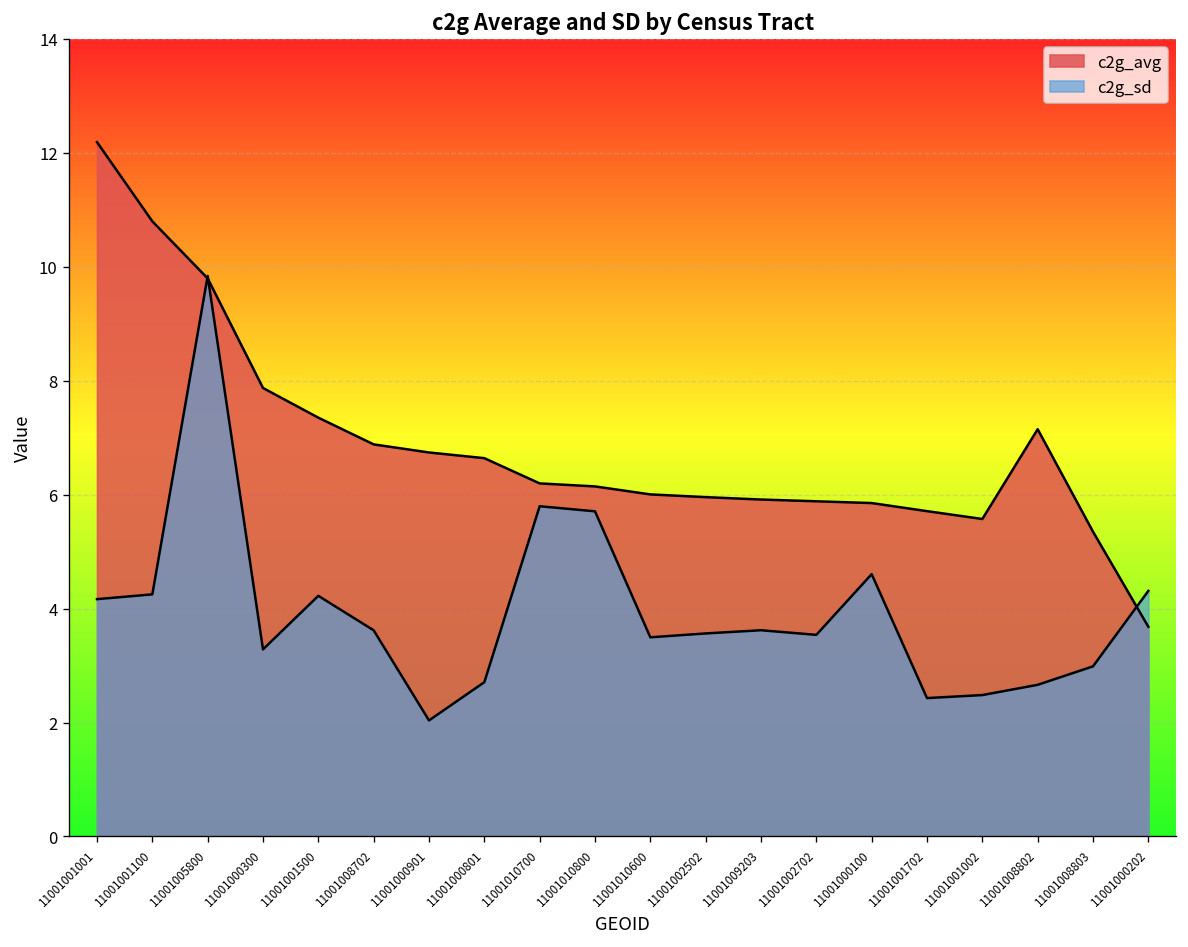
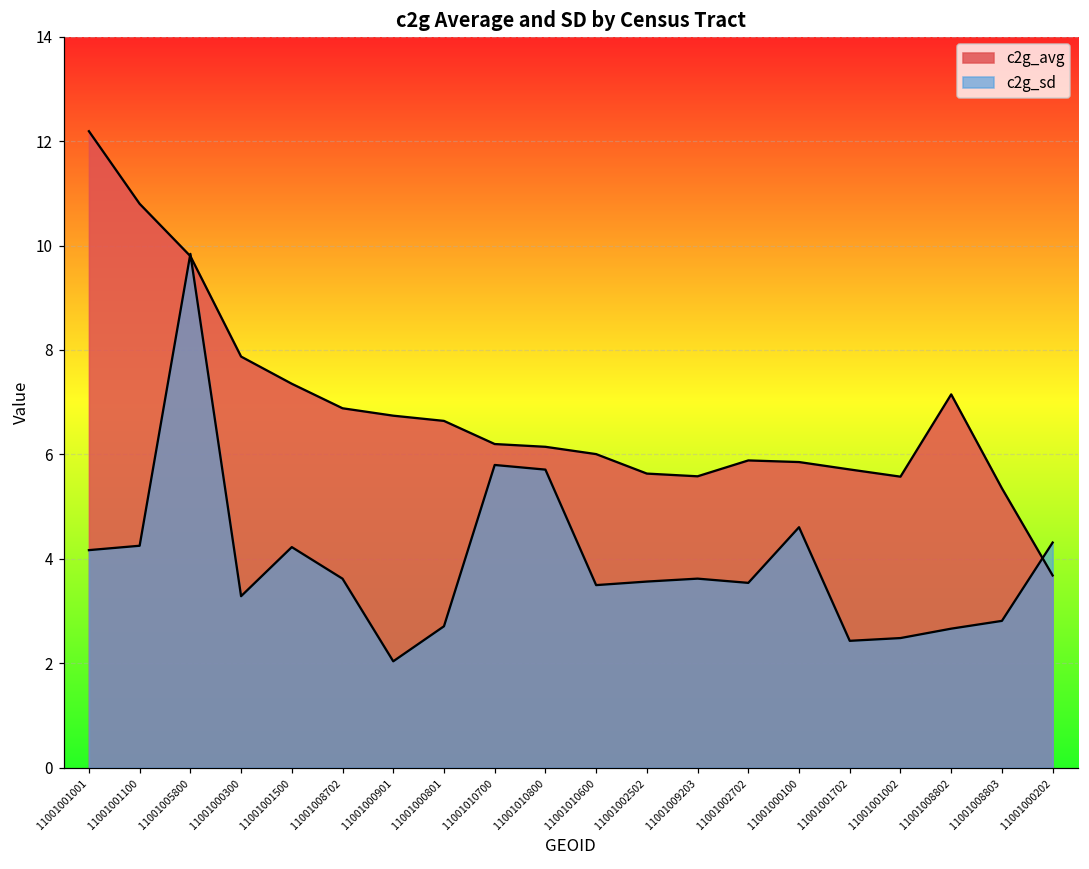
  {
    "c2g_avg": {
      "11001001001": 12.2,
      "11001001100": 10.8,
      "11001000300": 7.9,
      "11001001500": 7.4,
      "11001008702": 6.9,
      "11001000901": 6.7,
      "11001000801": 6.6,
      "11001010700": 6.2,
      "11001010800": 6.1,
      "11001010600": 6.0,
-     "11001002502": 6.0,
-     "11001009203": 5.9,
+     "11001002502": 5.6,
+     "11001009203": 5.6,
      "11001002702": 5.9,
      "11001000100": 5.9,
      "11001001702": 5.7,
      "11001001002": 5.6,
      "11001008802": 7.1,
      "11001008803": 5.4,
      "11001000202": 3.7
    },
    "c2g_sd": {
      "11001001001": 4.2,
      "11001001100": 4.3,
      "11001000300": 3.3,
      "11001001500": 4.2,
      "11001008702": 3.6,
      "11001000901": 2.0,
      "11001000801": 2.7,
      "11001010700": 5.8,
      "11001010800": 5.7,
      "11001010600": 3.5,
      "11001002502": 3.6,
      "11001009203": 3.6,
      "11001002702": 3.5,
      "11001000100": 4.6,
      "11001001702": 2.4,
      "11001001002": 2.5,
      "11001008802": 2.7,
-     "11001008803": 3.0,
+     "11001008803": 2.8,
      "11001000202": 4.3
    }
  }
